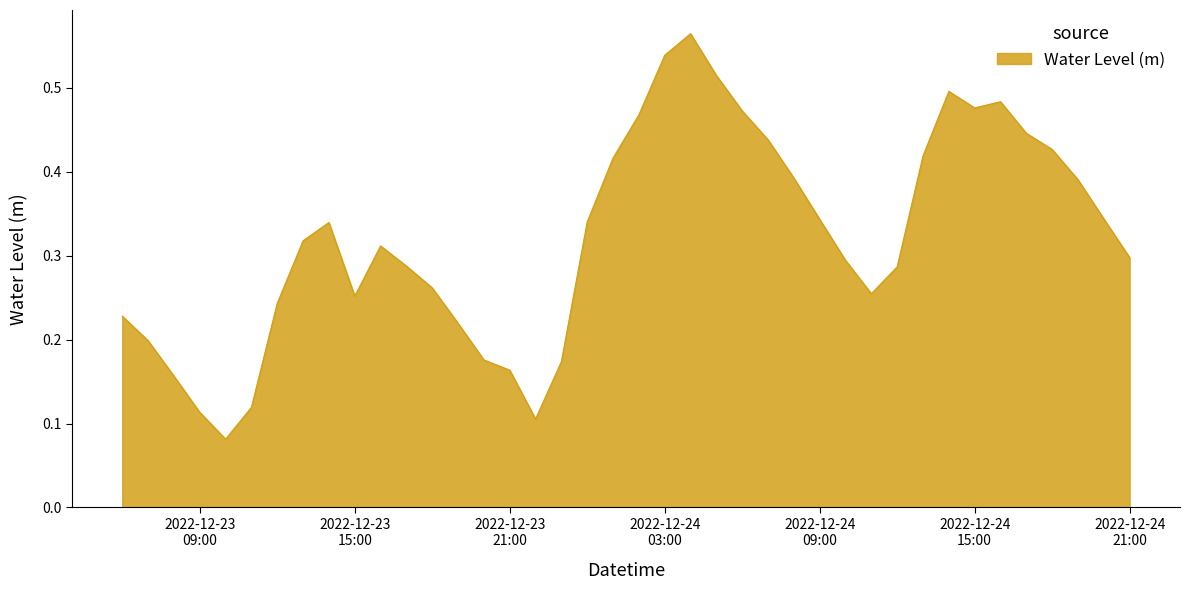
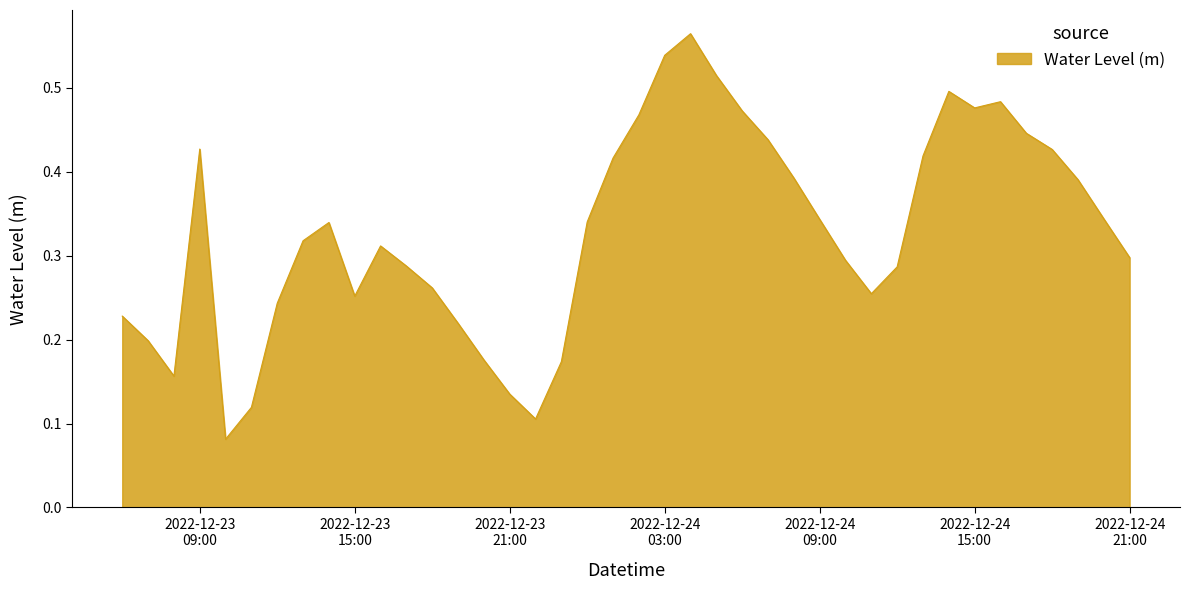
  {
-   "2022-12-23 09:00": 0.11,
+   "2022-12-23 09:00": 0.43,
    "2022-12-23 15:00": 0.25,
-   "2022-12-23 21:00": 0.16,
+   "2022-12-23 21:00": 0.14,
    "2022-12-24 03:00": 0.54,
    "2022-12-24 09:00": 0.34,
    "2022-12-24 15:00": 0.48,
    "2022-12-24 21:00": 0.30
  }
